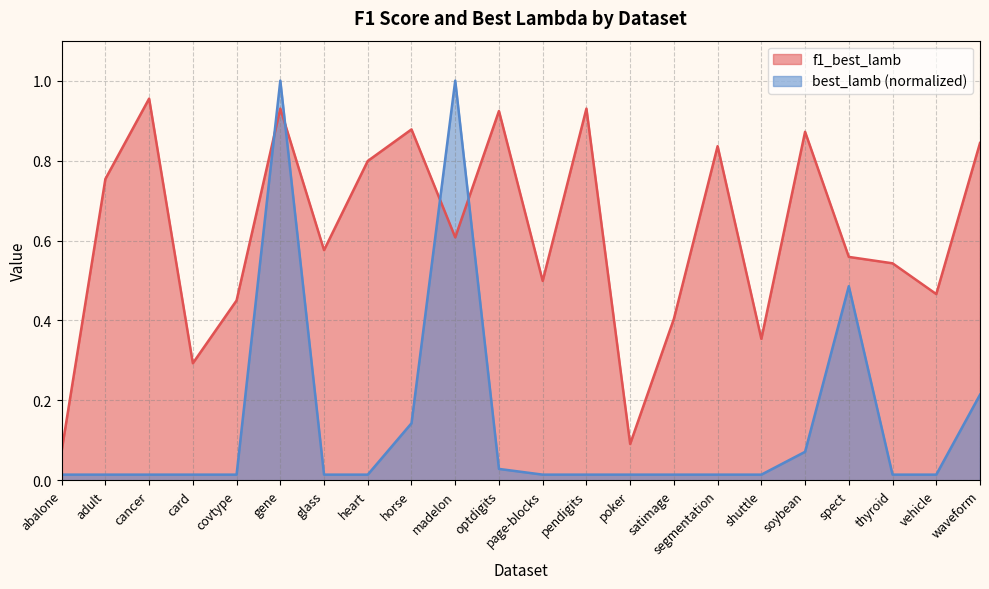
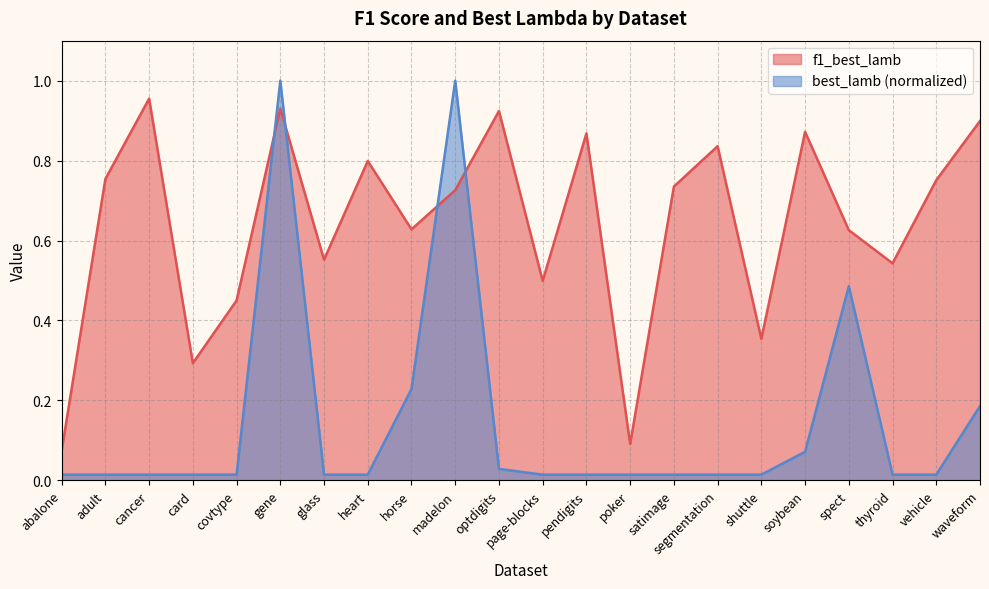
  {
    "f1_best_lamb": {
      "abalone": 0.07,
      "adult": 0.75,
      "cancer": 0.96,
      "card": 0.29,
      "covtype": 0.45,
      "gene": 0.93,
-     "glass": 0.58,
+     "glass": 0.55,
      "heart": 0.80,
-     "horse": 0.88,
-     "madelon": 0.61,
+     "horse": 0.63,
+     "madelon": 0.73,
      "optdigits": 0.92,
      "page-blocks": 0.50,
-     "pendigits": 0.93,
+     "pendigits": 0.87,
      "poker": 0.09,
-     "satimage": 0.40,
+     "satimage": 0.74,
      "segmentation": 0.84,
      "shuttle": 0.35,
      "soybean": 0.87,
-     "spect": 0.56,
+     "spect": 0.63,
      "thyroid": 0.54,
-     "vehicle": 0.47,
-     "waveform": 0.84
+     "vehicle": 0.75,
+     "waveform": 0.90
    },
    "best_lamb (normalized)": {
      "abalone": 0.01,
      "adult": 0.01,
      "cancer": 0.01,
      "card": 0.01,
      "covtype": 0.01,
      "gene": 1.00,
      "glass": 0.01,
      "heart": 0.01,
-     "horse": 0.14,
+     "horse": 0.23,
      "madelon": 1.00,
      "optdigits": 0.03,
      "page-blocks": 0.01,
      "pendigits": 0.01,
      "poker": 0.01,
      "satimage": 0.01,
      "segmentation": 0.01,
      "shuttle": 0.01,
      "soybean": 0.07,
      "spect": 0.49,
      "thyroid": 0.01,
      "vehicle": 0.01,
-     "waveform": 0.21
+     "waveform": 0.19
    }
  }
